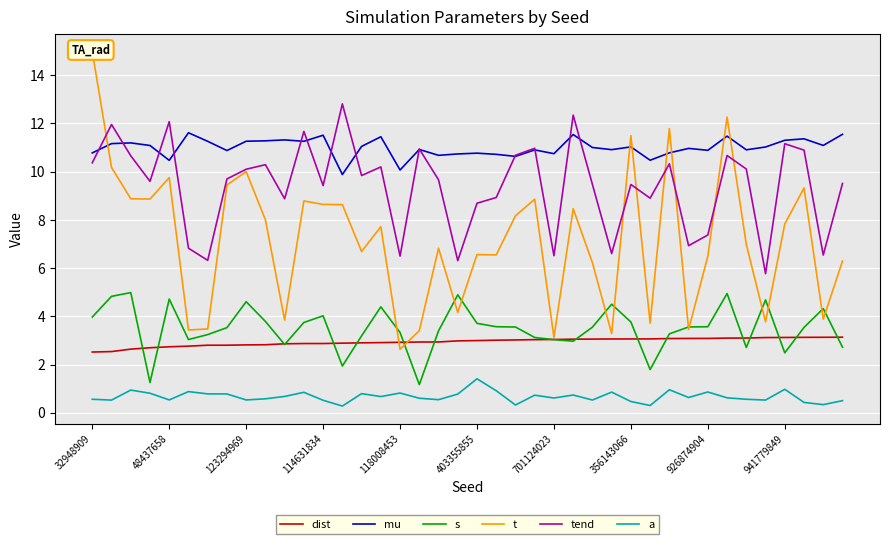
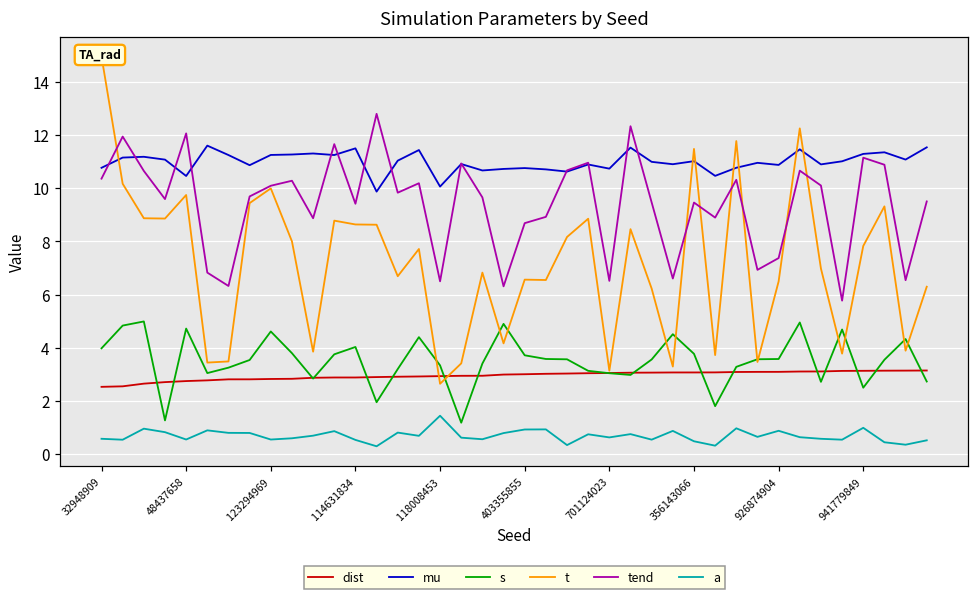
  {
    "dist": {
      "32948909": 2.5,
      "48437658": 2.7,
      "123294969": 2.8,
      "114631834": 2.9,
      "118008453": 2.9,
      "403355855": 3.0,
      "356143066": 3.1,
      "926874904": 3.1,
      "941779849": 3.1
    },
    "mu": {
      "32948909": 10.8,
      "48437658": 10.5,
      "123294969": 11.3,
      "114631834": 11.5,
      "118008453": 10.1,
      "403355855": 10.8,
      "701124023": 10.7,
      "356143066": 11.0,
      "926874904": 10.9,
      "941779849": 11.3
    },
    "s": {
      "32948909": 4.0,
      "48437658": 4.7,
      "123294969": 4.6,
      "114631834": 4.0,
      "118008453": 3.3,
      "403355855": 3.7,
      "356143066": 3.8,
      "926874904": 3.6,
      "941779849": 2.5
    },
    "t": {
      "48437658": 9.8,
      "114631834": 8.6,
      "118008453": 2.6,
      "403355855": 6.6,
      "356143066": 11.5,
      "926874904": 6.5,
      "941779849": 7.8
    },
    "tend": {
      "32948909": 10.4,
      "48437658": 12.1,
      "114631834": 9.4,
      "118008453": 6.5,
      "403355855": 8.7,
      "701124023": 6.5,
      "356143066": 9.5,
      "926874904": 7.4,
      "941779849": 11.2
    },
    "a": {
      "32948909": 0.6,
      "48437658": 0.5,
      "123294969": 0.5,
      "114631834": 0.5,
-     "118008453": 0.8,
-     "403355855": 1.4,
+     "118008453": 1.4,
+     "403355855": 0.9,
      "701124023": 0.6,
      "356143066": 0.5,
      "926874904": 0.9,
      "941779849": 1.0
    }
  }
